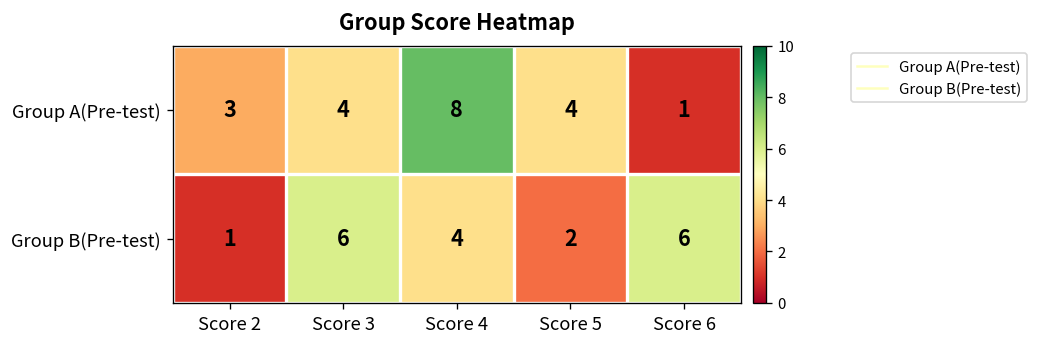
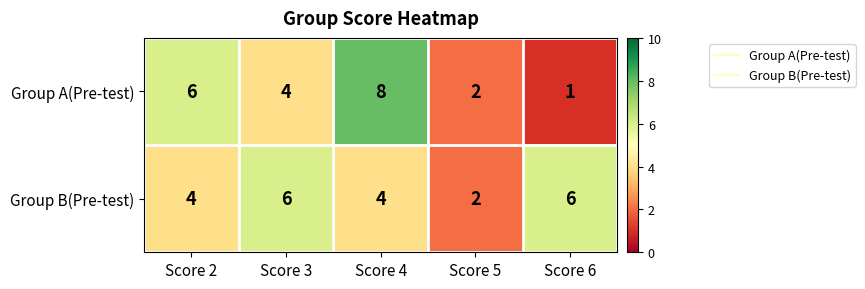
  {
    "Group A(Pre-test)": {
-     "Score 2": 3,
+     "Score 2": 6,
      "Score 3": 4,
      "Score 4": 8,
-     "Score 5": 4,
+     "Score 5": 2,
      "Score 6": 1
    },
    "Group B(Pre-test)": {
-     "Score 2": 1,
+     "Score 2": 4,
      "Score 3": 6,
      "Score 4": 4,
      "Score 5": 2,
      "Score 6": 6
    }
  }
